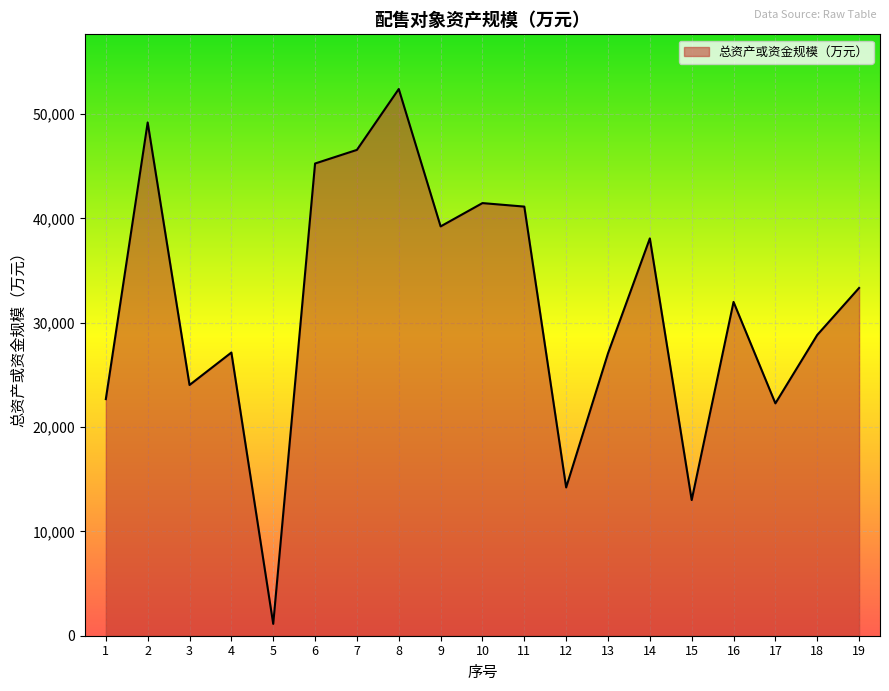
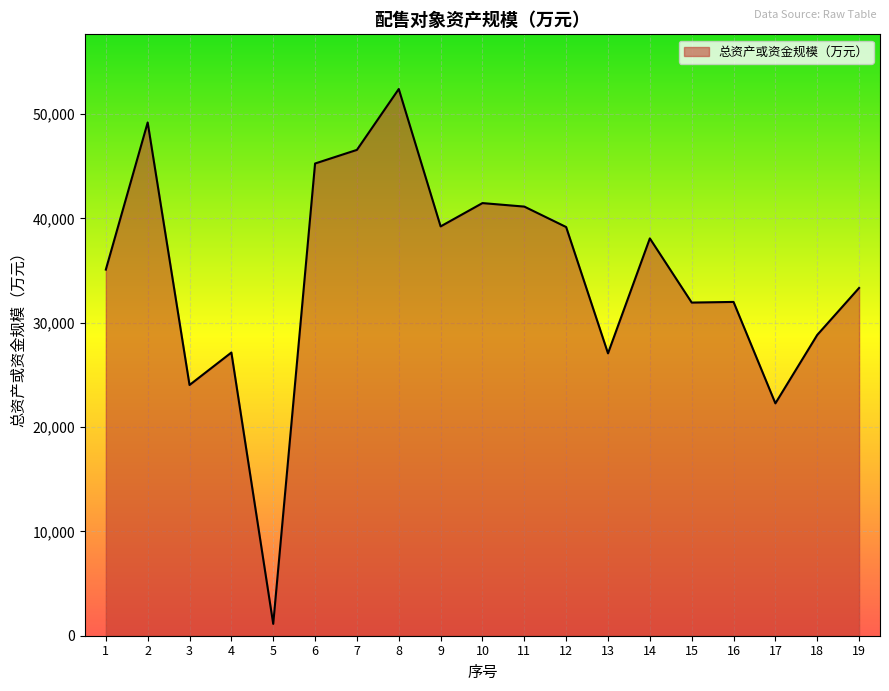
  {
-   "1": "22,700",
+   "1": "35,100",
    "2": "49,200",
    "3": "24,000",
    "4": "27,200",
    "5": "1,100",
    "6": "45,300",
    "7": "46,600",
    "8": "52,400",
    "9": "39,200",
    "10": "41,500",
    "11": "41,100",
-   "12": "14,200",
+   "12": "39,200",
    "13": "27,100",
    "14": "38,100",
-   "15": "13,000",
+   "15": "31,900",
    "16": "32,000",
    "17": "22,300",
    "18": "28,800",
    "19": "33,300"
  }
